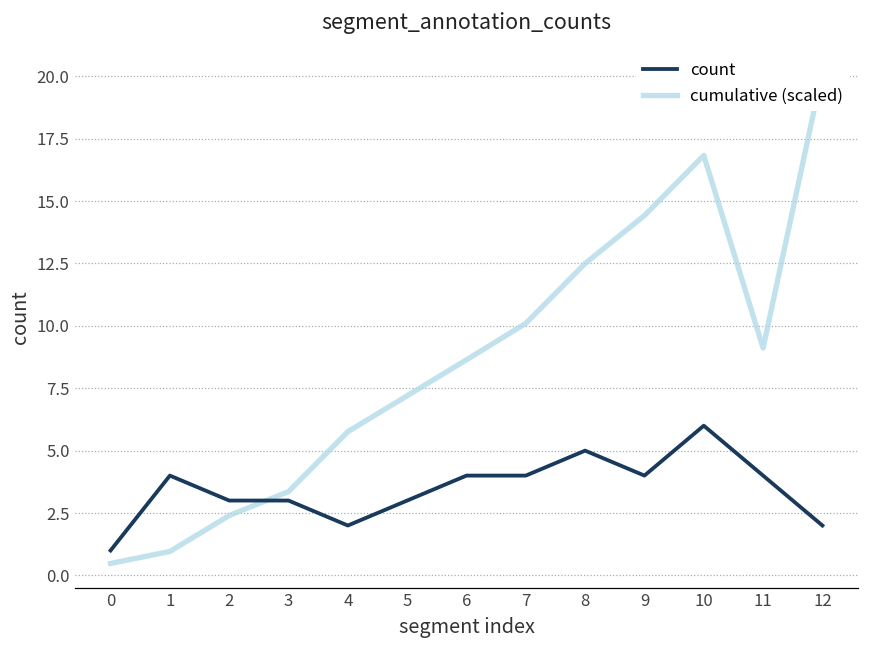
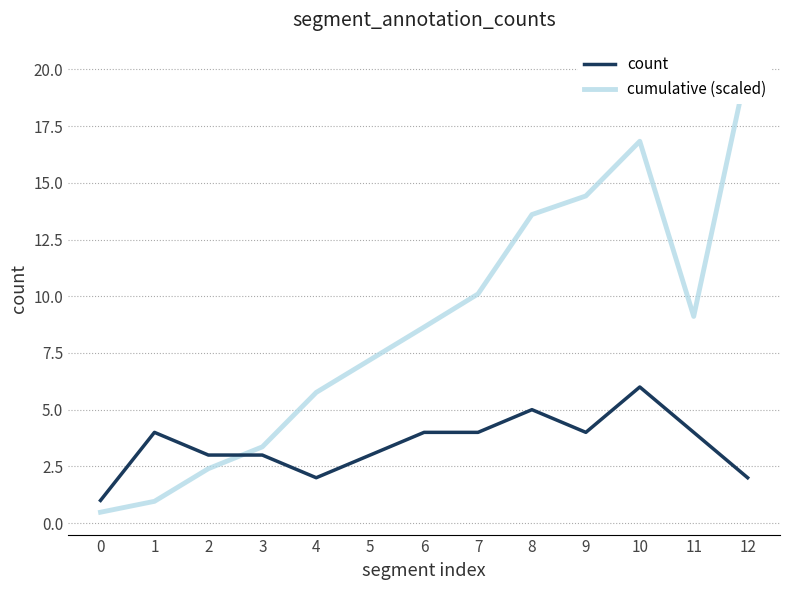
  {
    "count": {
      "0": 1.0,
      "1": 4.0,
      "2": 3.0,
      "3": 3.0,
      "4": 2.0,
      "5": 3.0,
      "6": 4.0,
      "7": 4.0,
      "8": 5.0,
      "9": 4.0,
      "10": 6.0,
      "11": 4.0,
      "12": 2.0
    },
    "cumulative (scaled)": {
      "0": 0.5,
      "1": 1.0,
      "2": 2.4,
      "3": 3.4,
      "4": 5.8,
      "5": 7.2,
      "6": 8.6,
      "7": 10.1,
-     "8": 12.5,
+     "8": 13.6,
      "9": 14.4,
      "10": 16.8,
      "11": 9.1
    }
  }
